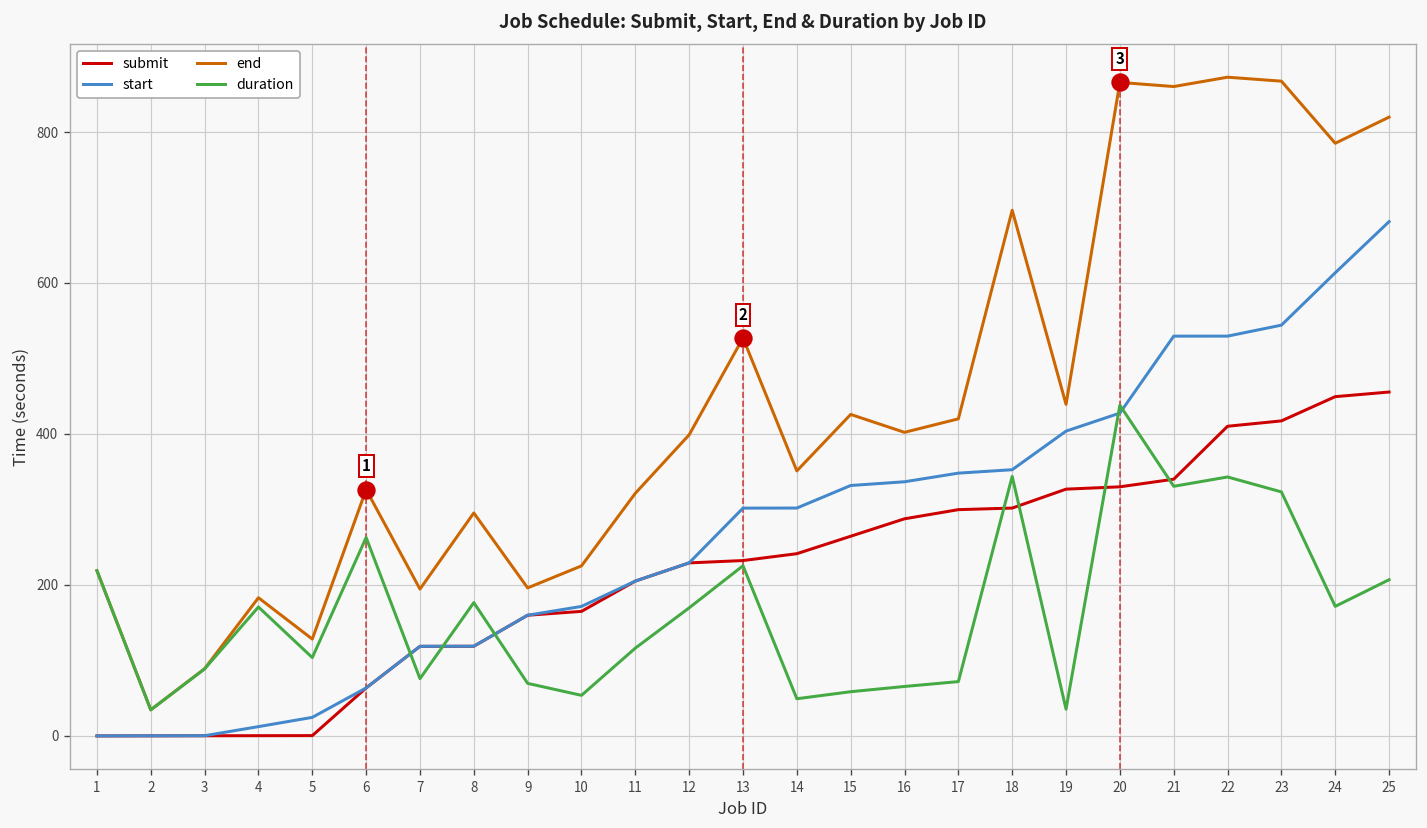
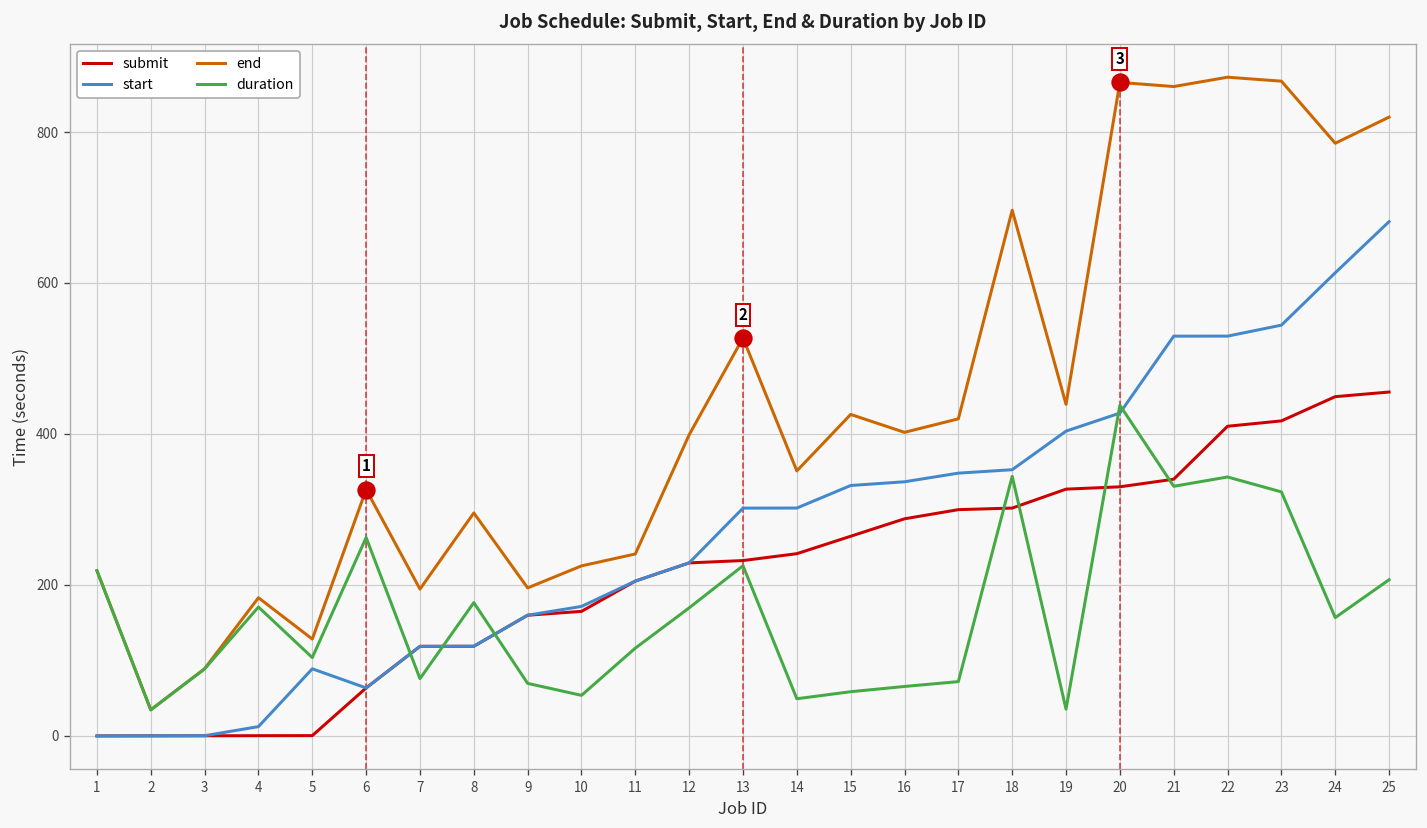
  {
    "start": {
      "4": 10,
-     "5": 20,
+     "5": 90,
      "10": 170,
      "13": 300,
      "14": 300,
      "15": 330,
      "16": 340,
      "17": 350,
      "18": 350,
      "19": 400,
      "20": 430,
      "21": 530,
      "22": 530,
      "23": 540,
      "24": 610,
      "25": 680
    },
    "end": {
      "4": 180,
      "5": 130,
      "7": 190,
      "8": 300,
      "9": 200,
      "10": 230,
-     "11": 320,
+     "11": 240,
      "12": 400,
      "14": 350,
      "15": 430,
      "16": 400,
      "17": 420,
      "18": 700,
      "19": 440,
      "21": 860,
      "22": 870,
      "23": 870,
      "24": 790,
      "25": 820
    },
    "duration": {
      "4": 170,
      "5": 100,
      "6": 260,
      "7": 80,
      "8": 180,
      "9": 70,
      "10": 50,
      "11": 120,
      "12": 170,
      "13": 230,
      "14": 50,
      "15": 60,
      "16": 70,
      "17": 70,
      "18": 340,
      "19": 40,
      "20": 440,
      "21": 330,
      "22": 340,
      "23": 320,
-     "24": 170,
+     "24": 160,
      "25": 210
    }
  }
